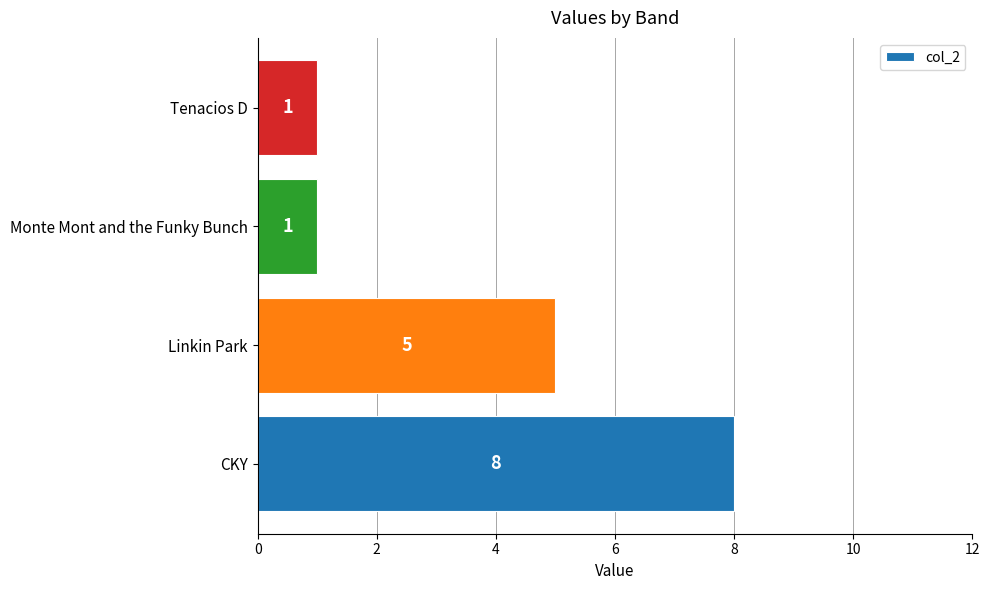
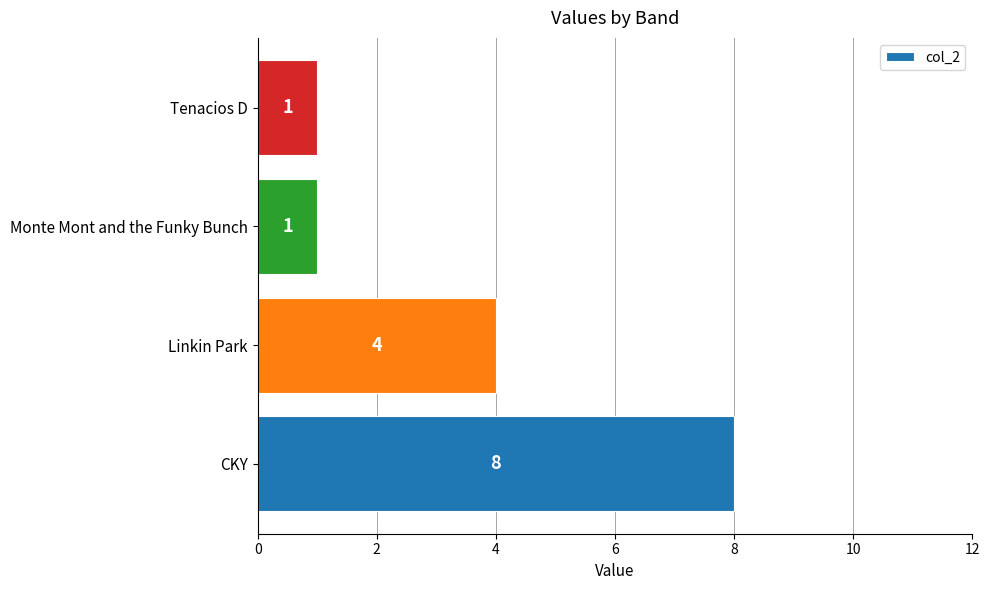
  {
    "Tenacios D": 1,
    "Monte Mont and the Funky Bunch": 1,
-   "Linkin Park": 5,
+   "Linkin Park": 4,
    "CKY": 8
  }
